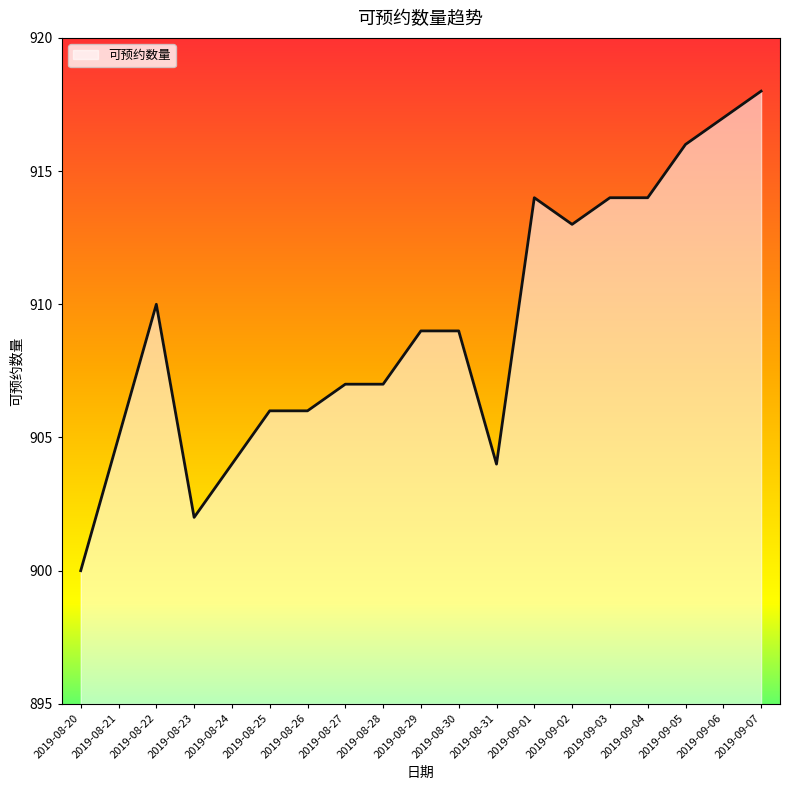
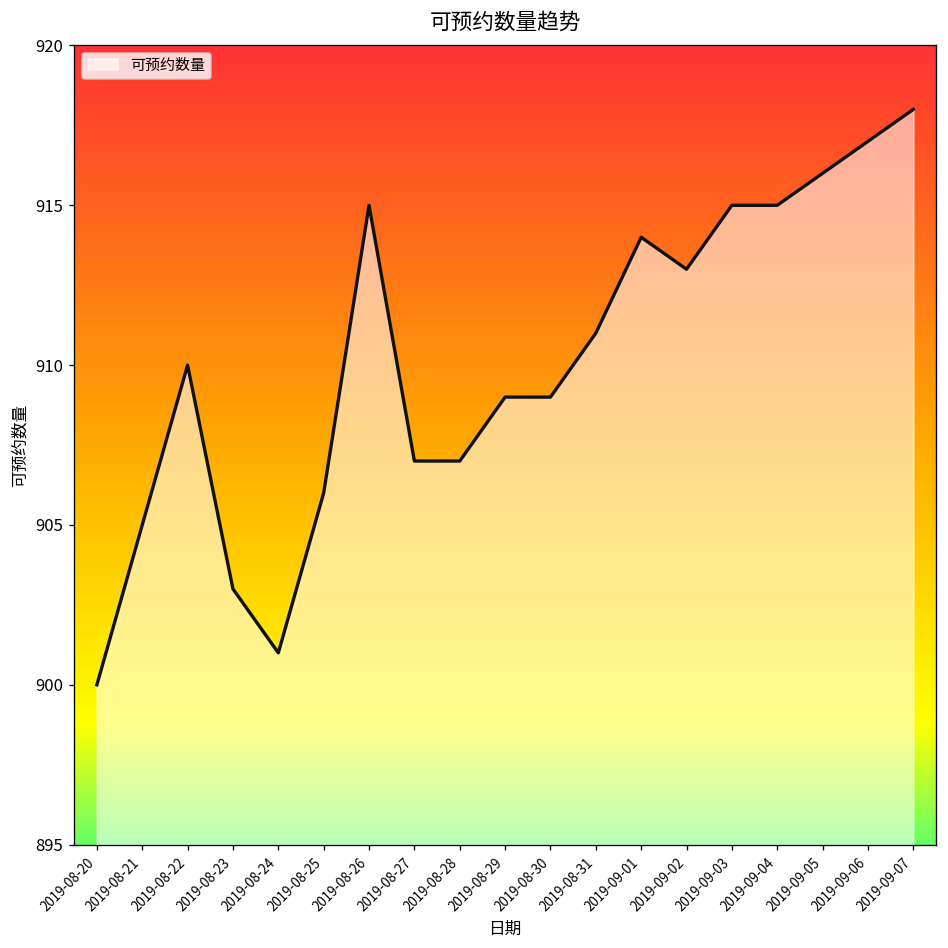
  {
    "2019-08-20": 900,
    "2019-08-21": 905,
    "2019-08-22": 910,
-   "2019-08-23": 902,
-   "2019-08-24": 904,
+   "2019-08-23": 903,
+   "2019-08-24": 901,
    "2019-08-25": 906,
-   "2019-08-26": 906,
+   "2019-08-26": 915,
    "2019-08-27": 907,
    "2019-08-28": 907,
    "2019-08-29": 909,
    "2019-08-30": 909,
-   "2019-08-31": 904,
+   "2019-08-31": 911,
    "2019-09-01": 914,
    "2019-09-02": 913,
-   "2019-09-03": 914,
-   "2019-09-04": 914,
+   "2019-09-03": 915,
+   "2019-09-04": 915,
    "2019-09-05": 916,
    "2019-09-06": 917,
    "2019-09-07": 918
  }
